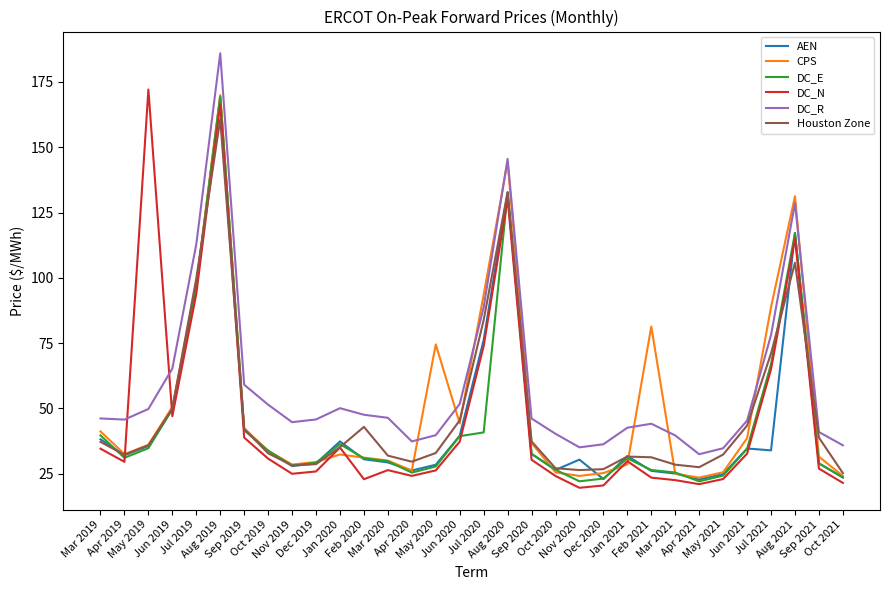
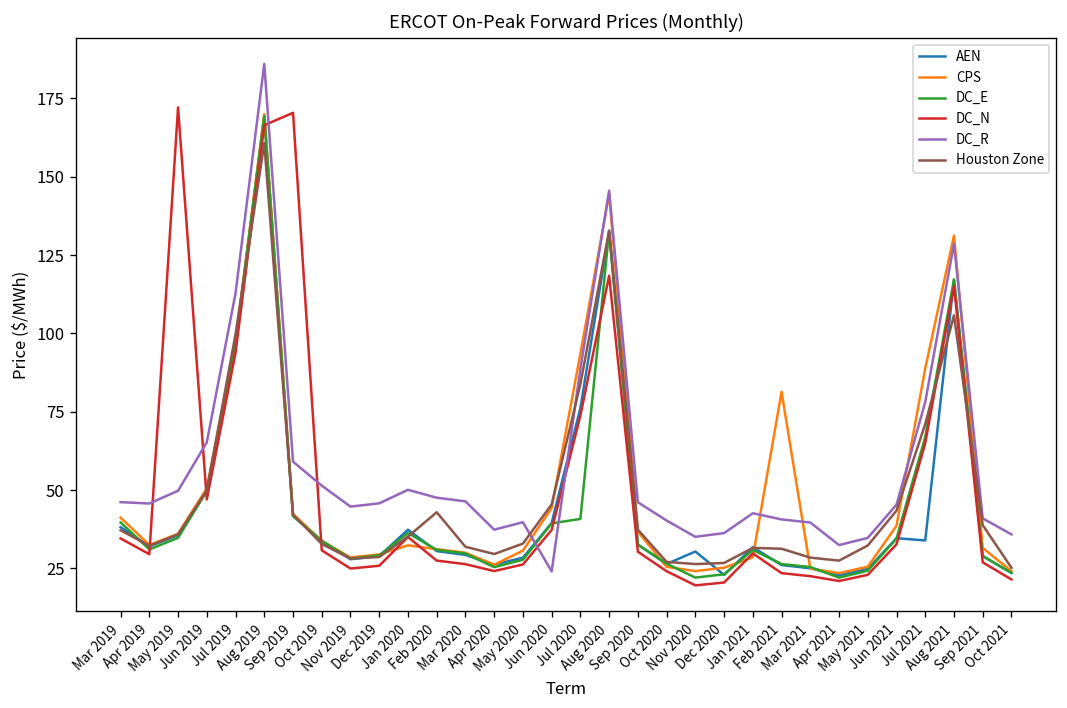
  {
    "AEN": {
      "Mar 2019": 38,
      "Jan 2020": 37,
      "Jul 2020": 76,
      "Nov 2020": 30,
      "Jul 2021": 34
    },
    "CPS": {
      "Mar 2019": 41,
      "Jan 2020": 32,
-     "May 2020": 74,
+     "May 2020": 31,
      "Jun 2020": 44,
      "Jul 2020": 94,
      "Aug 2020": 144,
      "Nov 2020": 24,
      "Dec 2020": 25,
      "Jan 2021": 29,
      "Feb 2021": 81,
      "Jun 2021": 39,
      "Jul 2021": 89,
      "Aug 2021": 131,
      "Sep 2021": 32
    },
    "DC_E": {
      "Mar 2019": 40,
      "Apr 2019": 31,
      "Jan 2020": 36,
      "Jul 2020": 41,
      "Nov 2020": 22,
      "Jul 2021": 67
    },
    "DC_N": {
      "Mar 2019": 35,
      "Apr 2019": 30,
      "May 2019": 172,
      "Jun 2019": 47,
      "Jul 2019": 94,
      "Aug 2019": 166,
-     "Sep 2019": 39,
+     "Sep 2019": 170,
      "Oct 2019": 31,
      "Nov 2019": 25,
      "Dec 2019": 26,
-     "Feb 2020": 23,
+     "Feb 2020": 27,
      "Mar 2020": 26,
      "Apr 2020": 24,
      "May 2020": 26,
      "Jun 2020": 37,
      "Jul 2020": 74,
-     "Aug 2020": 130,
+     "Aug 2020": 118,
      "Sep 2020": 30,
      "Oct 2020": 24,
      "Nov 2020": 20,
      "Dec 2020": 20,
      "Jan 2021": 30,
      "Feb 2021": 23,
      "Mar 2021": 23,
      "Apr 2021": 21,
      "May 2021": 23,
      "Jun 2021": 33,
      "Jul 2021": 65,
      "Aug 2021": 115,
      "Sep 2021": 27,
      "Oct 2021": 21
    },
    "DC_R": {
      "Mar 2019": 46,
      "Apr 2019": 46,
      "May 2019": 50,
      "Jun 2019": 65,
      "Jul 2019": 113,
      "Aug 2019": 186,
      "Sep 2019": 59,
      "Oct 2019": 51,
      "Nov 2019": 45,
      "Dec 2019": 46,
      "Jan 2020": 50,
      "Feb 2020": 48,
      "Mar 2020": 46,
      "Apr 2020": 37,
      "May 2020": 40,
-     "Jun 2020": 52,
+     "Jun 2020": 24,
      "Jul 2020": 89,
      "Aug 2020": 146,
      "Sep 2020": 46,
      "Oct 2020": 40,
      "Nov 2020": 35,
      "Dec 2020": 36,
      "Jan 2021": 43,
-     "Feb 2021": 44,
+     "Feb 2021": 41,
      "Mar 2021": 40,
      "Apr 2021": 32,
      "May 2021": 35,
      "Jun 2021": 45,
      "Jul 2021": 78,
      "Aug 2021": 129,
      "Sep 2021": 41,
      "Oct 2021": 36
    },
    "Houston Zone": {
      "Mar 2019": 37,
      "Jul 2019": 100,
      "Aug 2019": 161,
      "Feb 2020": 43,
      "Mar 2020": 32,
      "Apr 2020": 30,
      "May 2020": 33,
      "Jun 2020": 45,
      "Jul 2020": 84,
      "Nov 2020": 26,
      "Dec 2020": 27,
      "Feb 2021": 31,
      "Mar 2021": 28,
      "Apr 2021": 27,
      "May 2021": 32,
      "Jun 2021": 43,
      "Jul 2021": 71,
      "Aug 2021": 106,
      "Sep 2021": 39,
      "Oct 2021": 25
    }
  }
